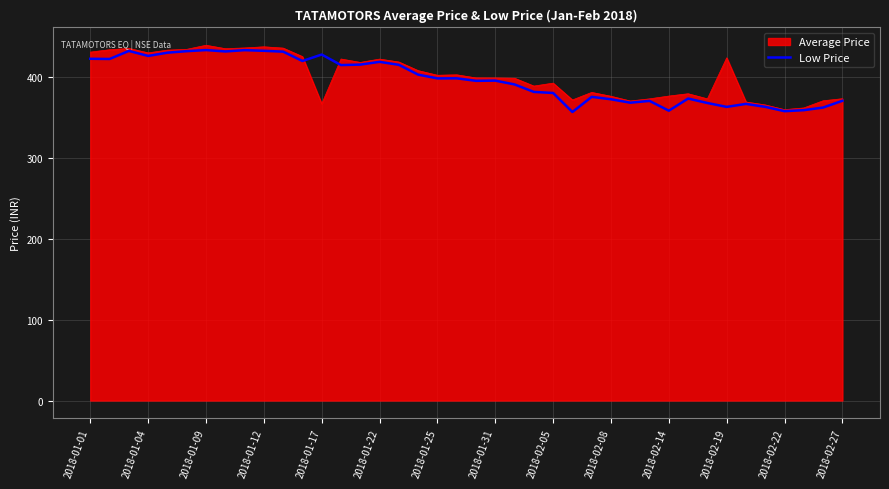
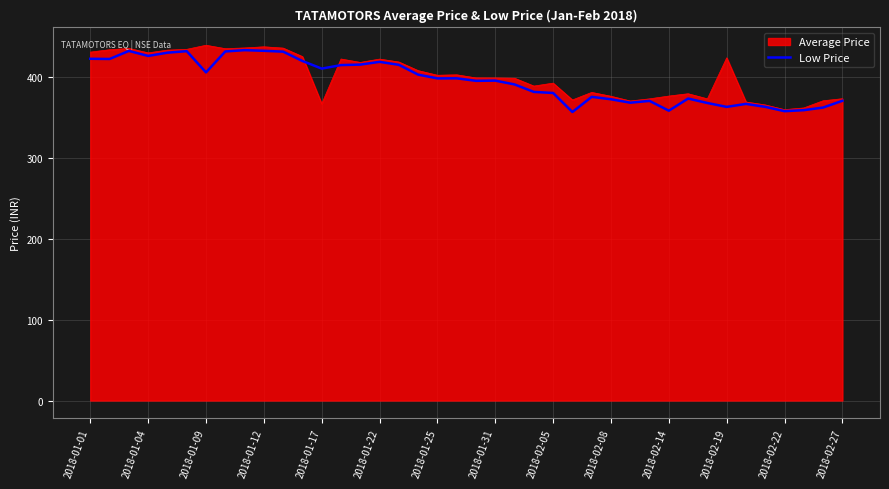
  {
    "Average Price": {
      "2018-01-01": 430,
      "2018-01-04": 430,
      "2018-01-09": 440,
      "2018-01-12": 440,
      "2018-01-17": 370,
      "2018-01-22": 420,
      "2018-01-25": 400,
      "2018-01-31": 400,
      "2018-02-05": 390,
      "2018-02-08": 380,
      "2018-02-14": 380,
      "2018-02-19": 420
    },
    "Low Price": {
      "2018-01-01": 420,
      "2018-01-04": 430,
-     "2018-01-09": 430,
+     "2018-01-09": 410,
      "2018-01-12": 430,
-     "2018-01-17": 430,
+     "2018-01-17": 410,
      "2018-01-22": 420,
      "2018-01-25": 400,
      "2018-01-31": 400,
      "2018-02-05": 380,
      "2018-02-08": 370,
      "2018-02-14": 360,
      "2018-02-19": 360
    }
  }
